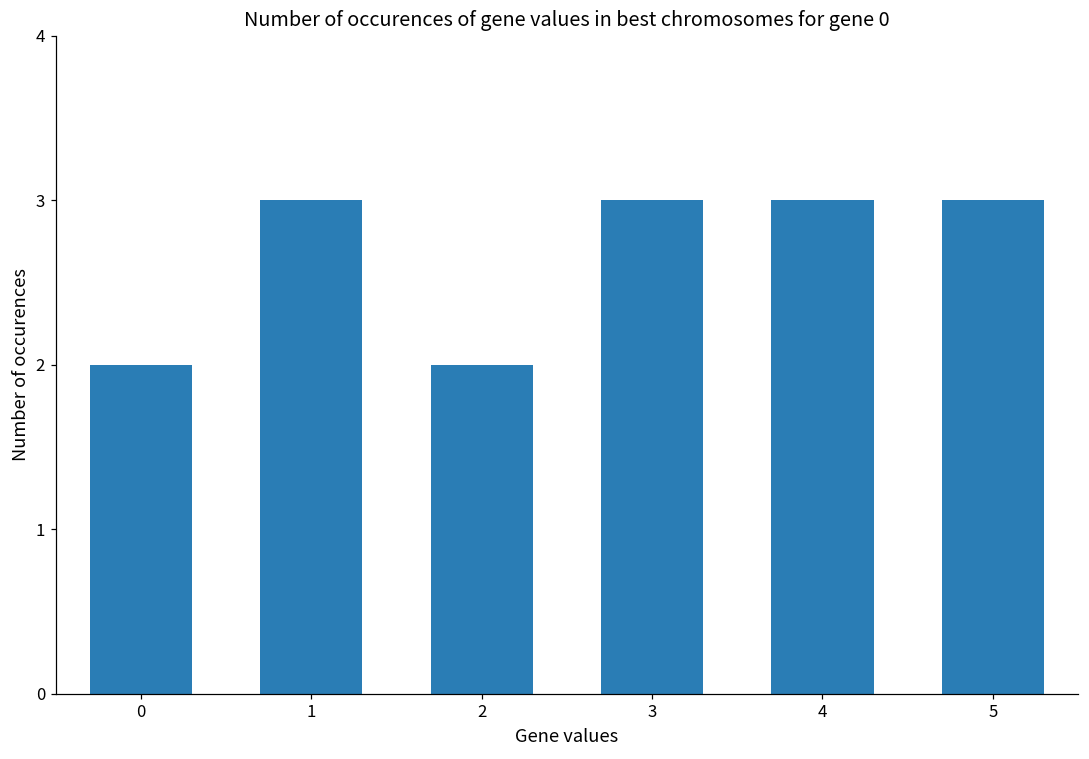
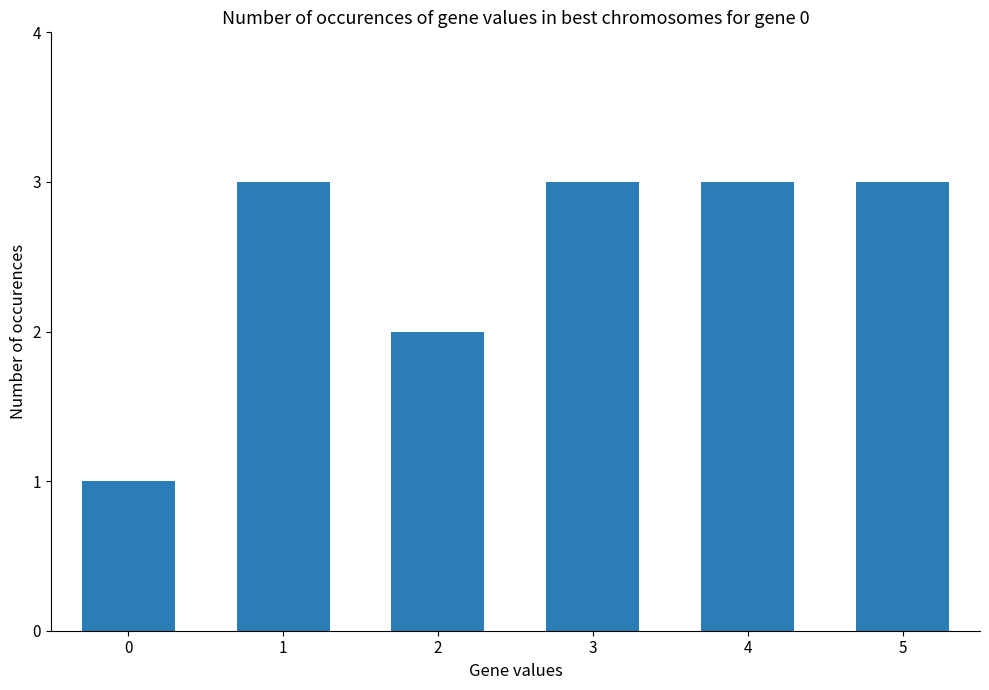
  {
-   "0": 2,
+   "0": 1,
    "1": 3,
    "2": 2,
    "3": 3,
    "4": 3,
    "5": 3
  }
